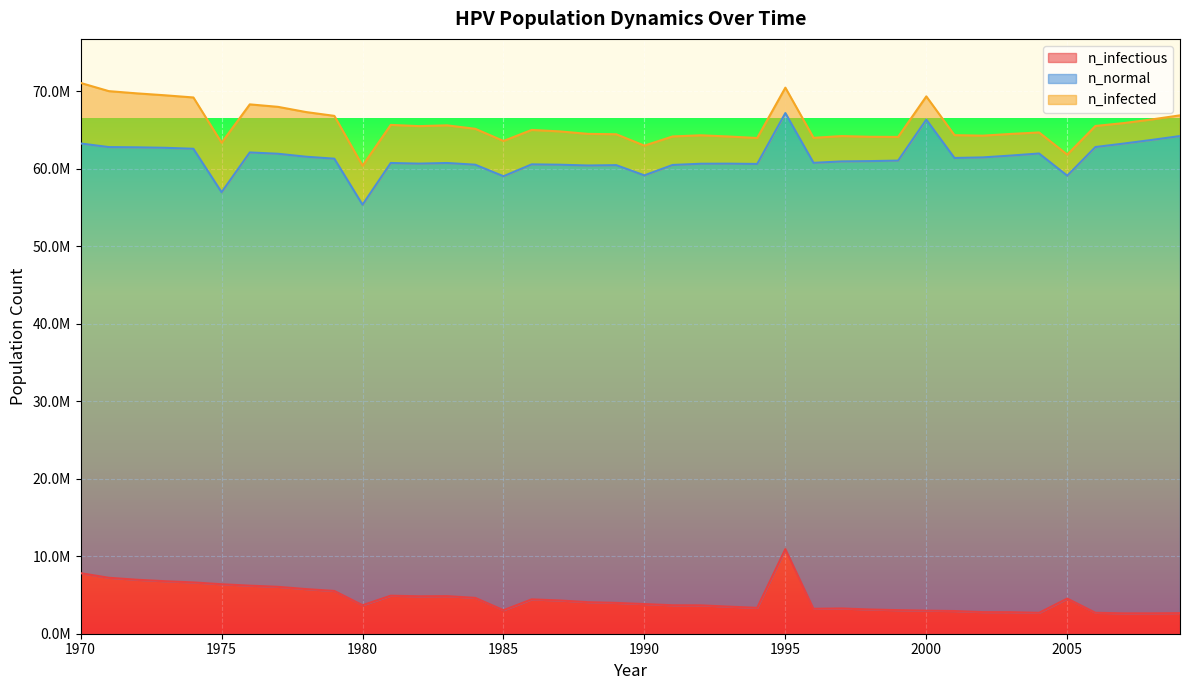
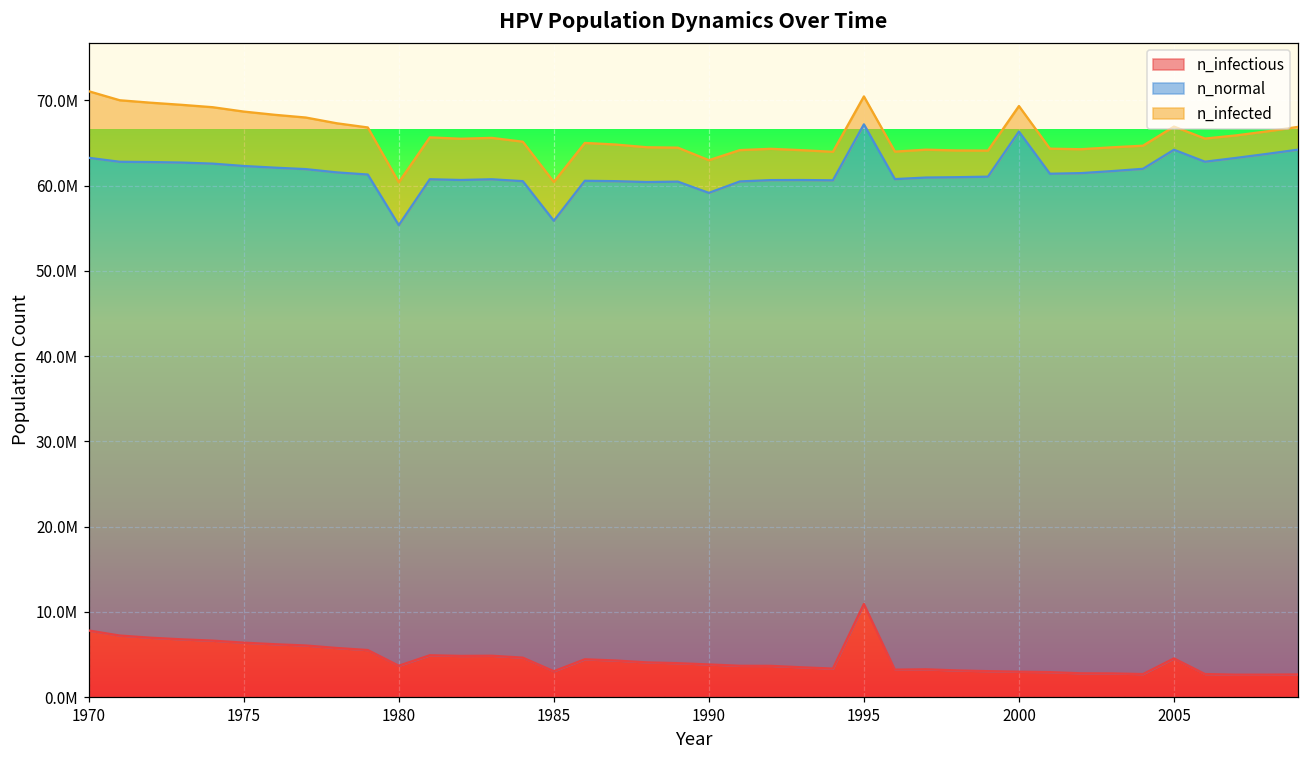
  {
    "n_infectious": {
      "1970": 8000000,
      "1975": 6000000,
      "1980": 4000000,
      "1985": 3000000,
      "1990": 4000000,
      "1995": 11000000,
      "2000": 3000000,
      "2005": 5000000
    },
    "n_normal": {
      "1970": 55000000,
-     "1975": 51000000,
+     "1975": 56000000,
      "1980": 52000000,
-     "1985": 56000000,
+     "1985": 53000000,
      "1990": 55000000,
      "1995": 56000000,
      "2000": 63000000,
-     "2005": 55000000
+     "2005": 60000000
    },
    "n_infected": {
      "1970": 8000000,
      "1975": 6000000,
      "1980": 5000000,
      "1985": 5000000,
      "1990": 4000000,
      "1995": 3000000,
      "2000": 3000000,
      "2005": 3000000
    }
  }
